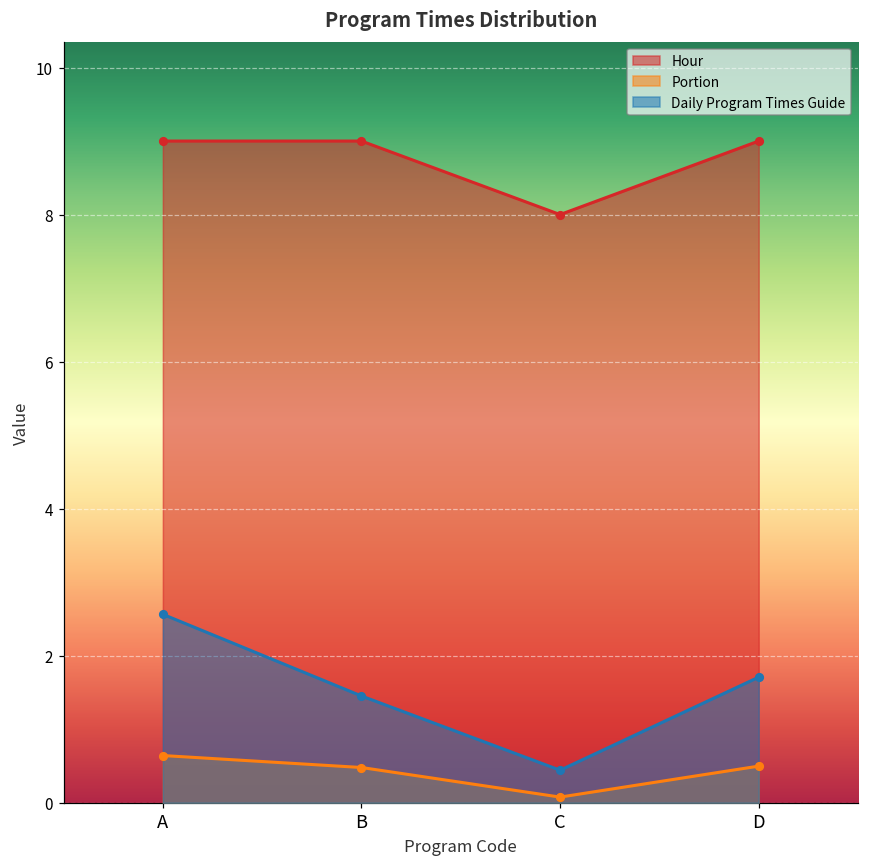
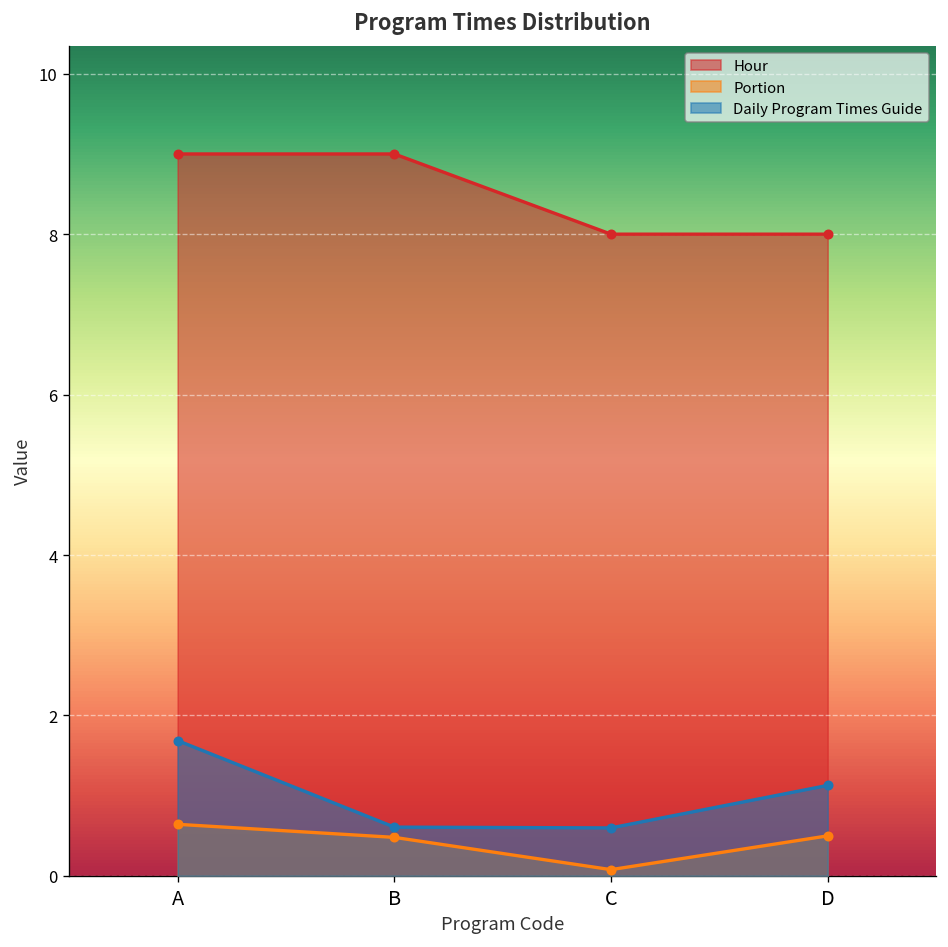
  {
    "Hour": {
      "A": 9,
      "B": 9,
      "C": 8,
-     "D": 9
+     "D": 8
    },
    "Portion": {
      "A": 0.6,
      "B": 0.5,
      "C": 0.1,
      "D": 0.5
    },
    "Daily Program Times Guide": {
-     "A": 2.6,
-     "B": 1.5,
-     "C": 0.4,
-     "D": 1.7
+     "A": 1.7,
+     "B": 0.6,
+     "C": 0.6,
+     "D": 1.1
    }
  }
